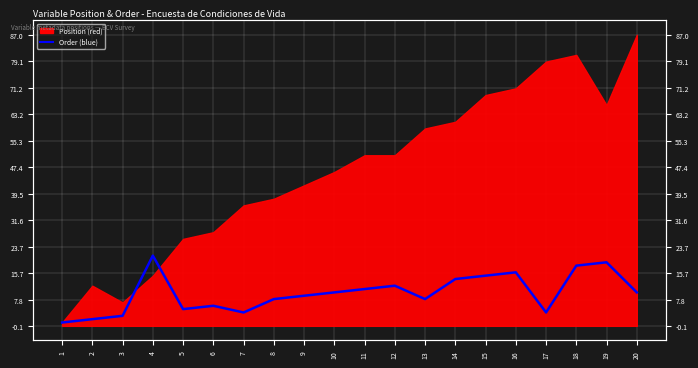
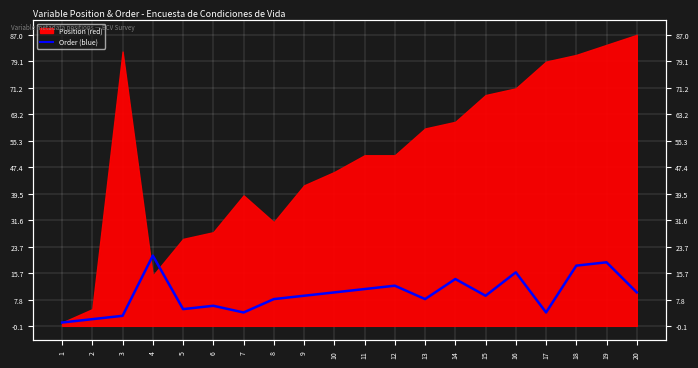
  {
    "Position (red)": {
-     "2": 12,
-     "3": 7,
+     "2": 5,
+     "3": 82,
      "4": 15,
      "5": 26,
      "6": 28,
-     "7": 36,
-     "8": 38,
+     "7": 39,
+     "8": 31,
      "9": 42,
      "10": 46,
      "11": 51,
      "12": 51,
      "13": 59,
      "14": 61,
      "15": 69,
      "16": 71,
      "17": 79,
      "18": 81,
-     "19": 66,
+     "19": 84,
      "20": 87
    },
    "Order (blue)": {
      "2": 2,
      "3": 3,
      "4": 21,
      "5": 5,
      "6": 6,
      "7": 4,
      "8": 8,
      "9": 9,
      "10": 10,
      "11": 11,
      "12": 12,
      "13": 8,
      "14": 14,
-     "15": 15,
+     "15": 9,
      "16": 16,
      "17": 4,
      "18": 18,
      "19": 19,
      "20": 10
    }
  }
